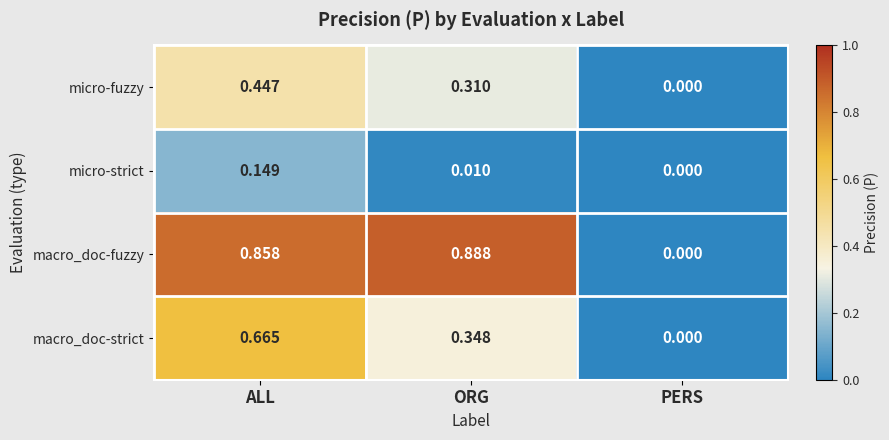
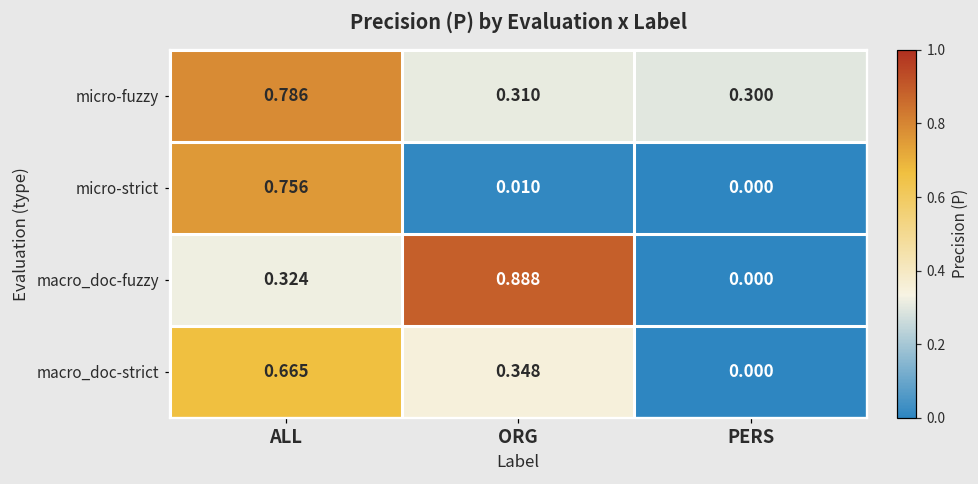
  {
    "micro-fuzzy": {
-     "ALL": 0.447,
+     "ALL": 0.786,
      "ORG": 0.310,
-     "PERS": 0.000
+     "PERS": 0.300
    },
    "micro-strict": {
-     "ALL": 0.149,
+     "ALL": 0.756,
      "ORG": 0.010,
      "PERS": 0.000
    },
    "macro_doc-fuzzy": {
-     "ALL": 0.858,
+     "ALL": 0.324,
      "ORG": 0.888,
      "PERS": 0.000
    },
    "macro_doc-strict": {
      "ALL": 0.665,
      "ORG": 0.348,
      "PERS": 0.000
    }
  }
